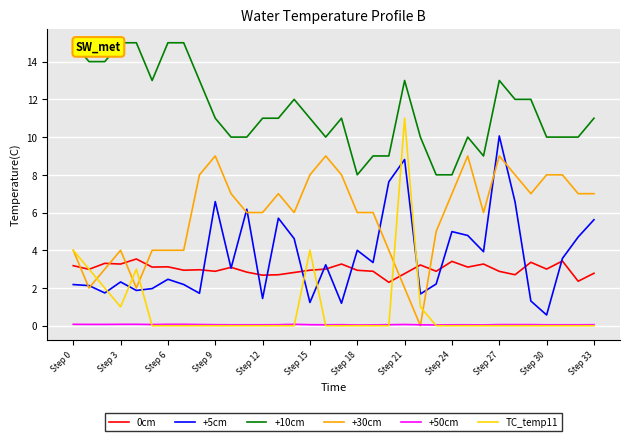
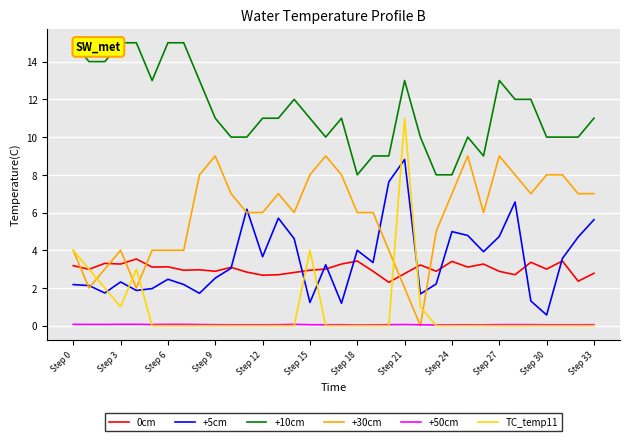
  {
    "0cm": {
      "Step 0": 3.2,
      "Step 3": 3.3,
      "Step 6": 3.1,
      "Step 9": 2.9,
      "Step 12": 2.7,
      "Step 15": 2.9,
-     "Step 18": 2.9,
+     "Step 18": 3.4,
      "Step 21": 2.8,
      "Step 24": 3.4,
      "Step 27": 2.9,
      "Step 30": 3.0,
      "Step 33": 2.8
    },
    "+5cm": {
      "Step 0": 2.2,
      "Step 3": 2.3,
      "Step 6": 2.5,
-     "Step 9": 6.6,
-     "Step 12": 1.4,
+     "Step 9": 2.5,
+     "Step 12": 3.7,
      "Step 15": 1.2,
      "Step 18": 4.0,
      "Step 21": 8.8,
      "Step 24": 5.0,
-     "Step 27": 10.1,
+     "Step 27": 4.7,
      "Step 30": 0.6,
      "Step 33": 5.6
    },
    "+10cm": {
      "Step 6": 15.0,
      "Step 9": 11.0,
      "Step 12": 11.0,
      "Step 15": 11.0,
      "Step 18": 8.0,
      "Step 21": 13.0,
      "Step 24": 8.0,
      "Step 27": 13.0,
      "Step 30": 10.0,
      "Step 33": 11.0
    },
    "+50cm": {
      "Step 0": 0.1,
      "Step 3": 0.1,
      "Step 15": 0.1,
      "Step 21": 0.1
    }
  }
